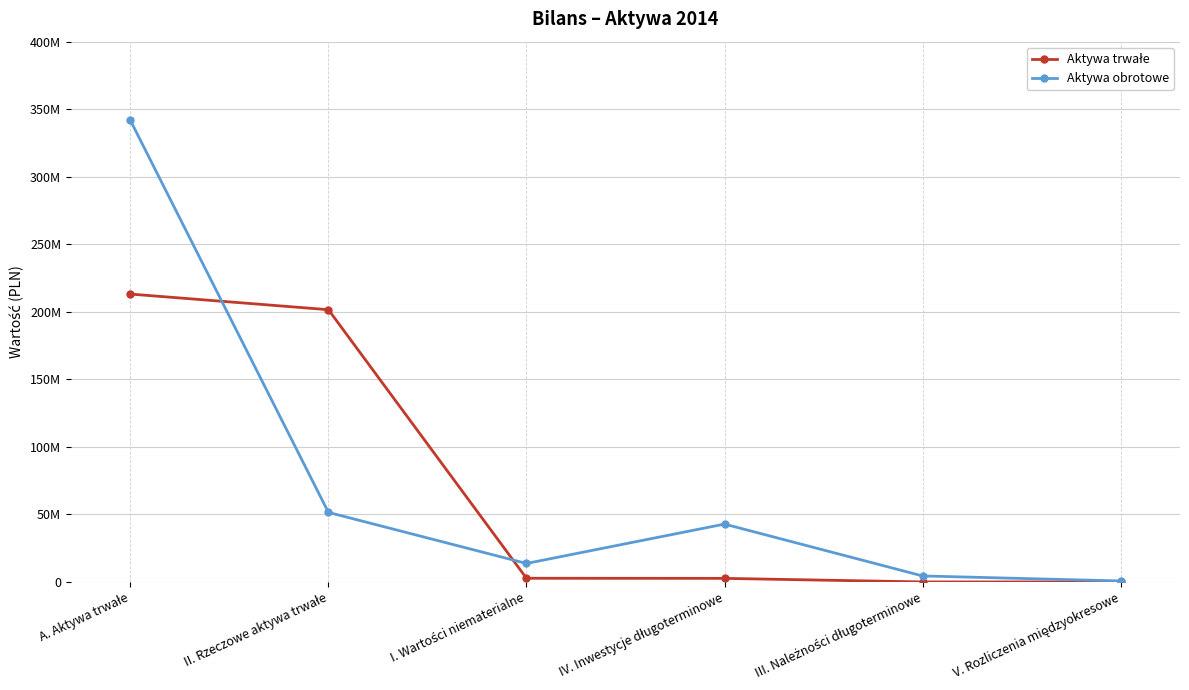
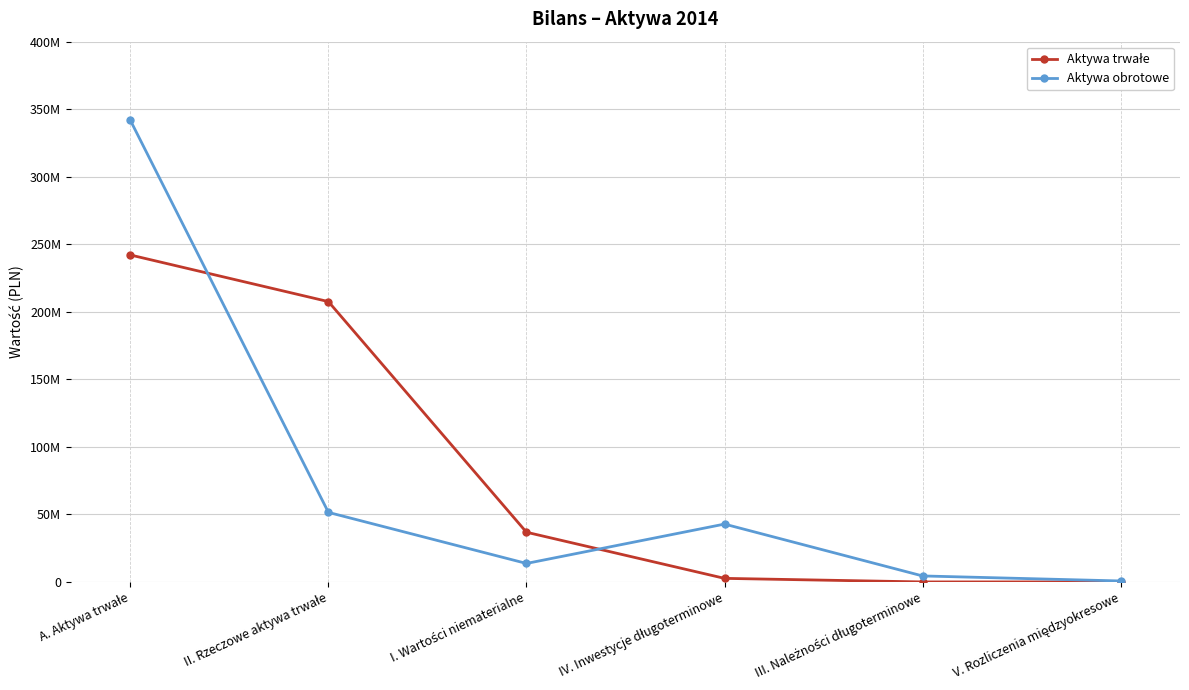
  {
    "Aktywa trwałe": {
-     "A. Aktywa trwałe": 213000000,
-     "II. Rzeczowe aktywa trwałe": 202000000,
-     "I. Wartości niematerialne": 3000000,
+     "A. Aktywa trwałe": 242000000,
+     "II. Rzeczowe aktywa trwałe": 208000000,
+     "I. Wartości niematerialne": 37000000,
      "IV. Inwestycje długoterminowe": 3000000,
      "III. Należności długoterminowe": 0
    },
    "Aktywa obrotowe": {
      "A. Aktywa trwałe": 342000000,
      "II. Rzeczowe aktywa trwałe": 52000000,
      "I. Wartości niematerialne": 14000000,
      "IV. Inwestycje długoterminowe": 43000000,
      "III. Należności długoterminowe": 4000000
    }
  }
